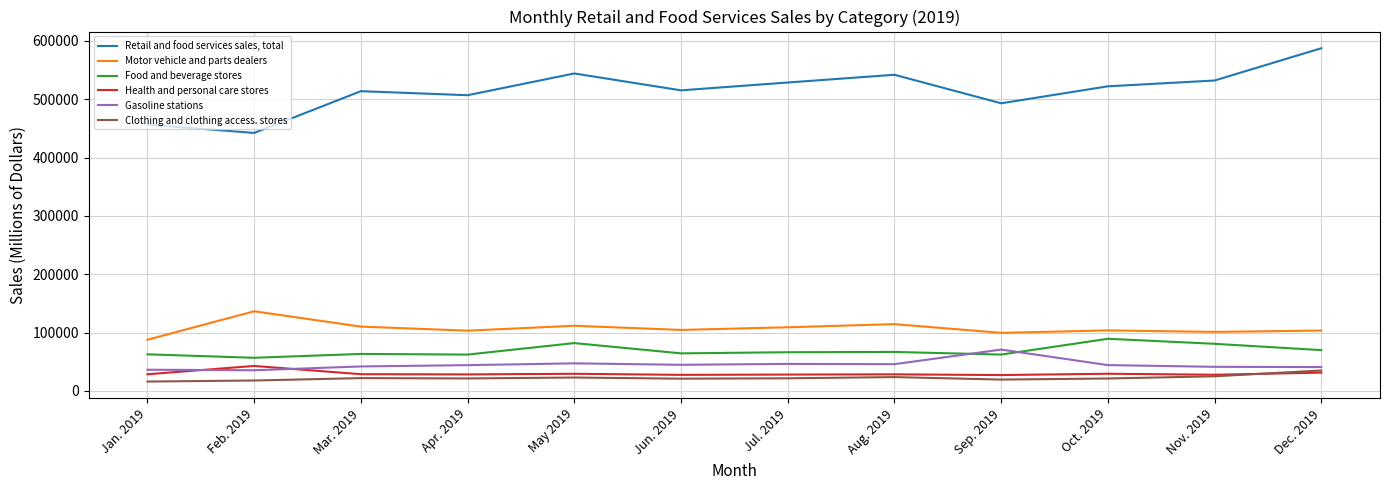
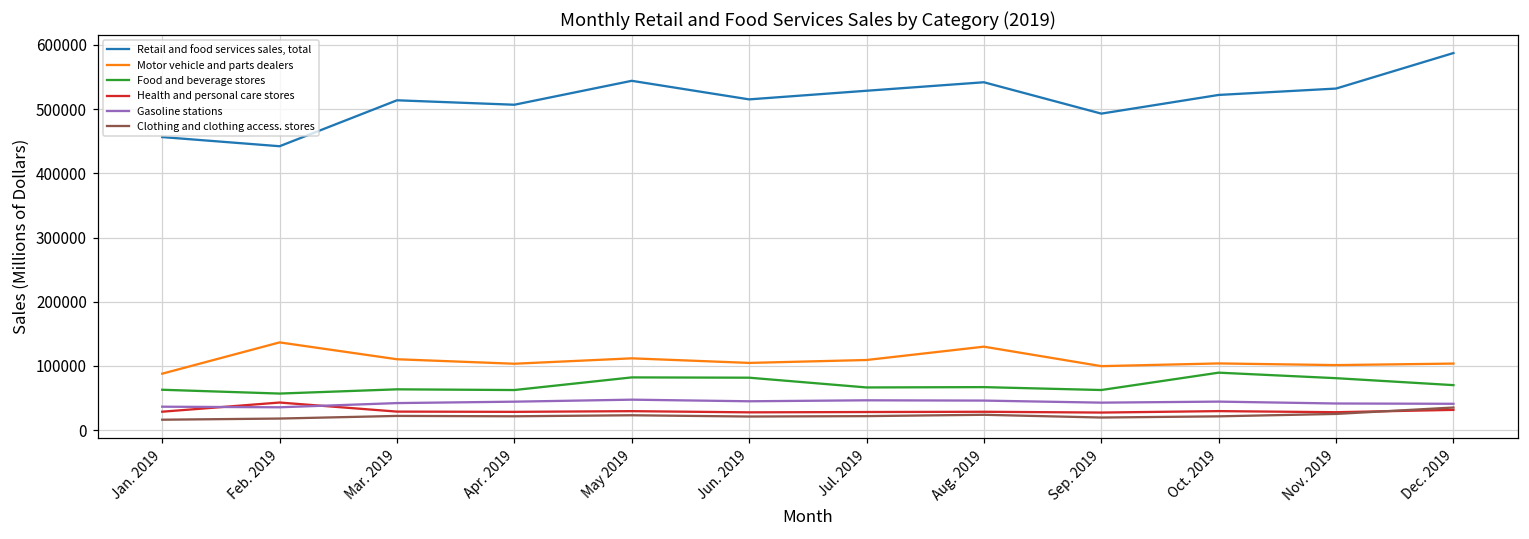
  {
    "Retail and food services sales, total": {
      "Feb. 2019": 440000,
      "Mar. 2019": 510000,
      "Apr. 2019": 510000,
      "May 2019": 540000,
      "Jun. 2019": 520000,
      "Jul. 2019": 530000,
      "Aug. 2019": 540000,
      "Sep. 2019": 490000,
      "Oct. 2019": 520000,
      "Nov. 2019": 530000,
      "Dec. 2019": 590000
    },
    "Motor vehicle and parts dealers": {
      "Jan. 2019": 90000,
      "Feb. 2019": 140000,
      "Mar. 2019": 110000,
      "Apr. 2019": 100000,
      "May 2019": 110000,
      "Jun. 2019": 100000,
      "Jul. 2019": 110000,
-     "Aug. 2019": 110000,
+     "Aug. 2019": 130000,
      "Sep. 2019": 100000,
      "Oct. 2019": 100000,
      "Nov. 2019": 100000,
      "Dec. 2019": 100000
    },
    "Food and beverage stores": {
      "Jan. 2019": 60000,
      "Feb. 2019": 60000,
      "Mar. 2019": 60000,
      "Apr. 2019": 60000,
      "May 2019": 80000,
-     "Jun. 2019": 60000,
+     "Jun. 2019": 80000,
      "Jul. 2019": 70000,
      "Aug. 2019": 70000,
      "Sep. 2019": 60000,
      "Oct. 2019": 90000,
      "Nov. 2019": 80000,
      "Dec. 2019": 70000
    },
    "Health and personal care stores": {
      "Jan. 2019": 30000,
      "Feb. 2019": 40000,
      "Mar. 2019": 30000,
      "Apr. 2019": 30000,
      "May 2019": 30000,
      "Jun. 2019": 30000,
      "Jul. 2019": 30000,
      "Aug. 2019": 30000,
      "Sep. 2019": 30000,
      "Oct. 2019": 30000
    },
    "Gasoline stations": {
      "Jan. 2019": 40000,
      "Feb. 2019": 40000,
      "Mar. 2019": 40000,
      "Apr. 2019": 40000,
      "May 2019": 50000,
      "Jun. 2019": 40000,
      "Jul. 2019": 50000,
      "Aug. 2019": 50000,
-     "Sep. 2019": 70000,
+     "Sep. 2019": 40000,
      "Oct. 2019": 40000,
      "Nov. 2019": 40000,
      "Dec. 2019": 40000
    },
    "Clothing and clothing access. stores": {
      "Jan. 2019": 20000,
      "Feb. 2019": 20000,
      "Mar. 2019": 20000,
      "Apr. 2019": 20000,
      "May 2019": 20000,
      "Jun. 2019": 20000,
      "Jul. 2019": 20000,
      "Aug. 2019": 20000,
      "Sep. 2019": 20000,
      "Oct. 2019": 20000
    }
  }
